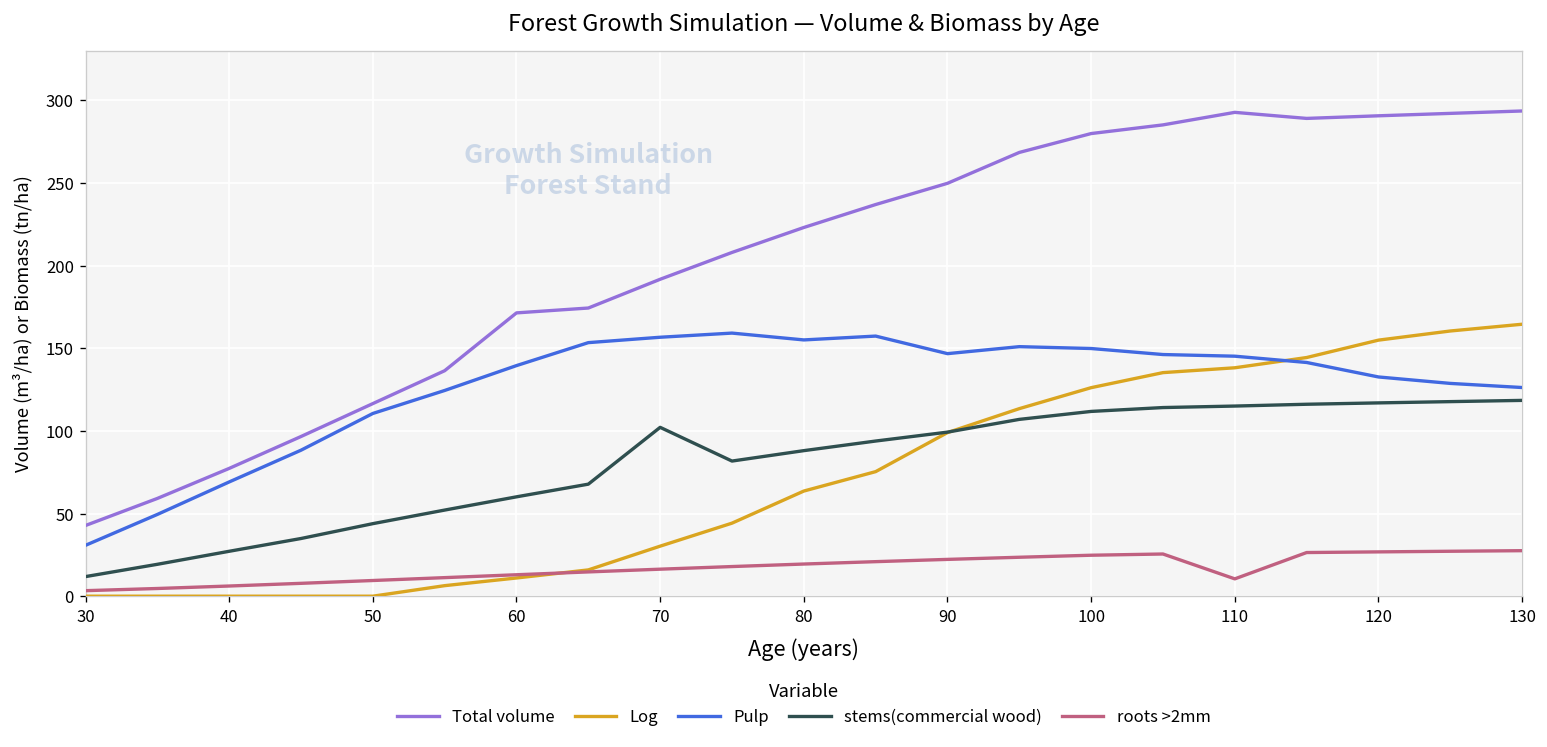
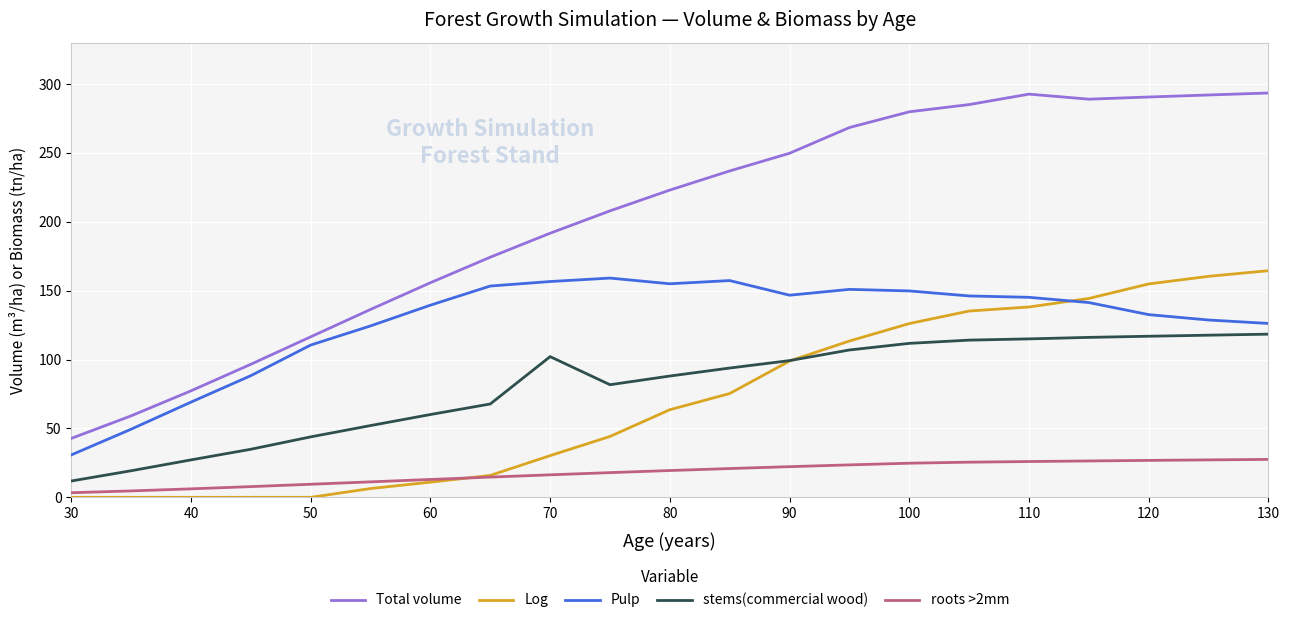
  {
    "Total volume": {
      "30": 43,
      "40": 77,
      "50": 116,
-     "60": 171,
+     "60": 156,
      "70": 192,
      "80": 223,
      "90": 250,
      "100": 280,
      "110": 293,
      "120": 291,
      "130": 293
    },
    "Log": {
      "30": 0,
      "40": 0,
      "50": 0,
      "60": 11,
      "70": 30,
      "80": 64,
      "100": 126,
      "110": 138,
      "120": 155,
      "130": 164
    },
    "Pulp": {
      "30": 31,
      "40": 69,
      "50": 111,
      "60": 139,
      "70": 157,
      "80": 155,
      "90": 147,
      "100": 150,
      "110": 145,
      "120": 133,
      "130": 126
    },
    "stems(commercial wood)": {
      "30": 12,
      "40": 27,
      "50": 44,
      "60": 60,
      "70": 102,
      "80": 88,
      "100": 112,
      "110": 115,
      "120": 117,
      "130": 118
    },
    "roots >2mm": {
      "30": 3,
      "40": 6,
      "50": 9,
      "60": 13,
      "70": 16,
      "80": 19,
      "90": 22,
      "100": 25,
-     "110": 10,
+     "110": 26,
      "120": 27,
      "130": 28
    }
  }
